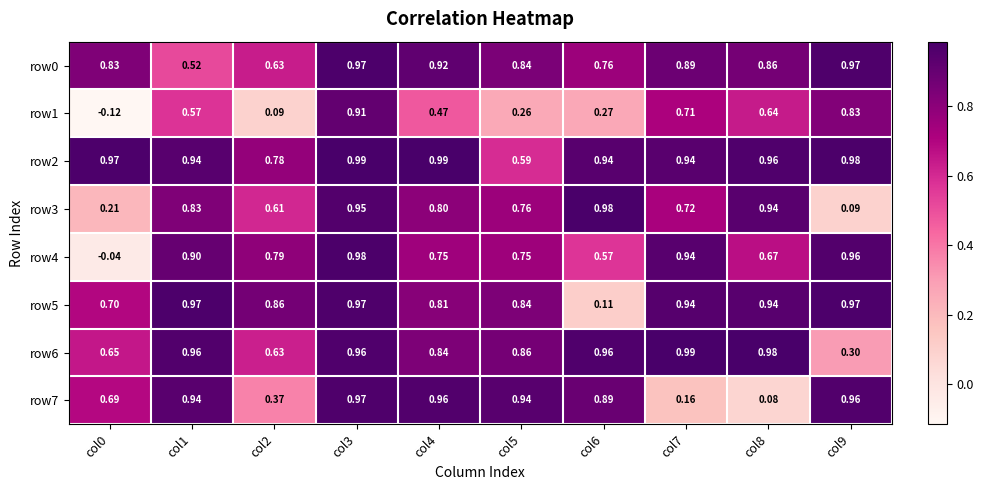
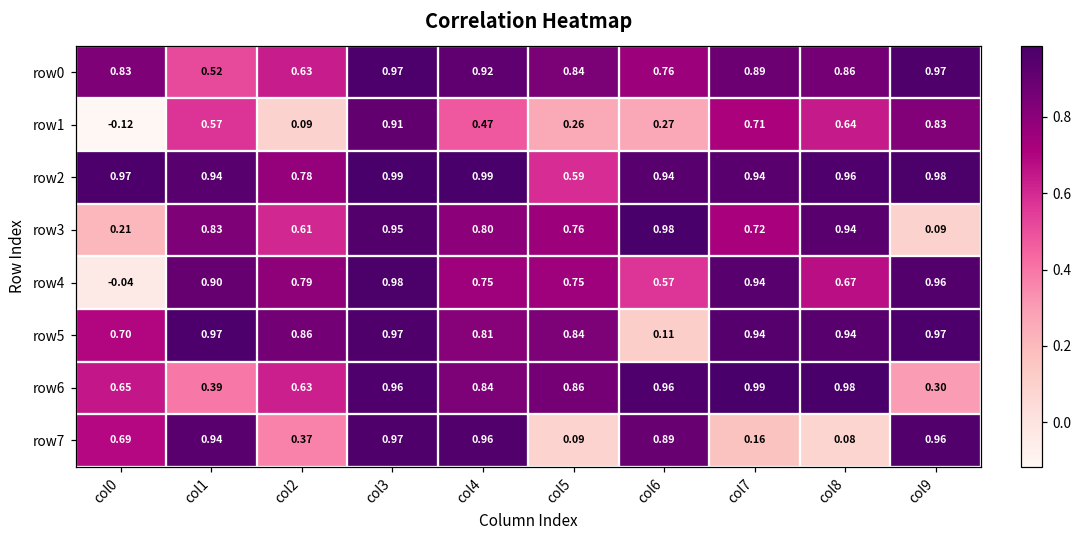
  {
    "row0": {
      "col0": 0.83,
      "col1": 0.52,
      "col2": 0.63,
      "col3": 0.97,
      "col4": 0.92,
      "col5": 0.84,
      "col6": 0.76,
      "col7": 0.89,
      "col8": 0.86,
      "col9": 0.97
    },
    "row1": {
      "col0": -0.12,
      "col1": 0.57,
      "col2": 0.09,
      "col3": 0.91,
      "col4": 0.47,
      "col5": 0.26,
      "col6": 0.27,
      "col7": 0.71,
      "col8": 0.64,
      "col9": 0.83
    },
    "row2": {
      "col0": 0.97,
      "col1": 0.94,
      "col2": 0.78,
      "col3": 0.99,
      "col4": 0.99,
      "col5": 0.59,
      "col6": 0.94,
      "col7": 0.94,
      "col8": 0.96,
      "col9": 0.98
    },
    "row3": {
      "col0": 0.21,
      "col1": 0.83,
      "col2": 0.61,
      "col3": 0.95,
      "col4": 0.80,
      "col5": 0.76,
      "col6": 0.98,
      "col7": 0.72,
      "col8": 0.94,
      "col9": 0.09
    },
    "row4": {
      "col0": -0.04,
      "col1": 0.90,
      "col2": 0.79,
      "col3": 0.98,
      "col4": 0.75,
      "col5": 0.75,
      "col6": 0.57,
      "col7": 0.94,
      "col8": 0.67,
      "col9": 0.96
    },
    "row5": {
      "col0": 0.70,
      "col1": 0.97,
      "col2": 0.86,
      "col3": 0.97,
      "col4": 0.81,
      "col5": 0.84,
      "col6": 0.11,
      "col7": 0.94,
      "col8": 0.94,
      "col9": 0.97
    },
    "row6": {
      "col0": 0.65,
-     "col1": 0.96,
+     "col1": 0.39,
      "col2": 0.63,
      "col3": 0.96,
      "col4": 0.84,
      "col5": 0.86,
      "col6": 0.96,
      "col7": 0.99,
      "col8": 0.98,
      "col9": 0.30
    },
    "row7": {
      "col0": 0.69,
      "col1": 0.94,
      "col2": 0.37,
      "col3": 0.97,
      "col4": 0.96,
-     "col5": 0.94,
+     "col5": 0.09,
      "col6": 0.89,
      "col7": 0.16,
      "col8": 0.08,
      "col9": 0.96
    }
  }
